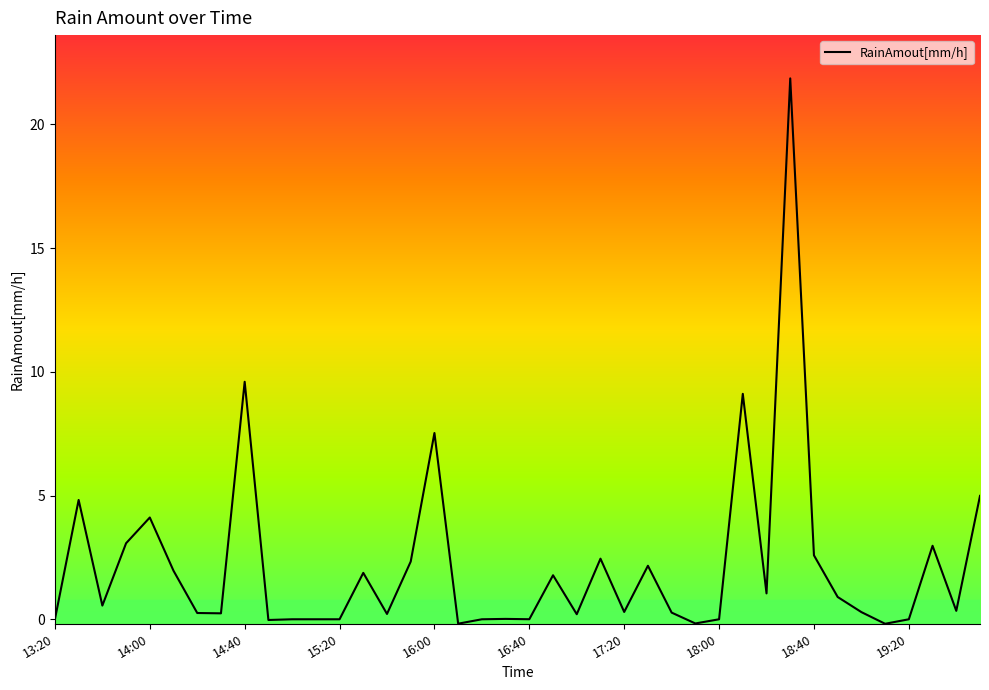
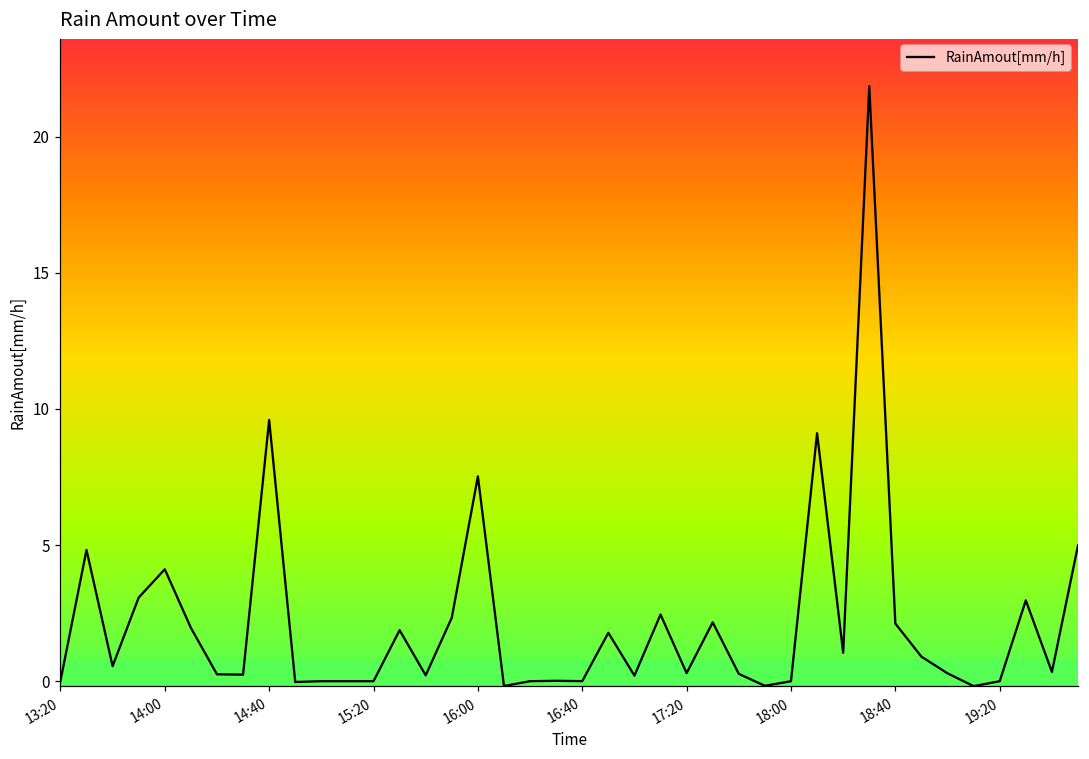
  {
    "14:00": 4.1,
    "14:40": 9.6,
    "16:00": 7.5,
-   "18:40": 2.6
+   "18:40": 2.1
  }
